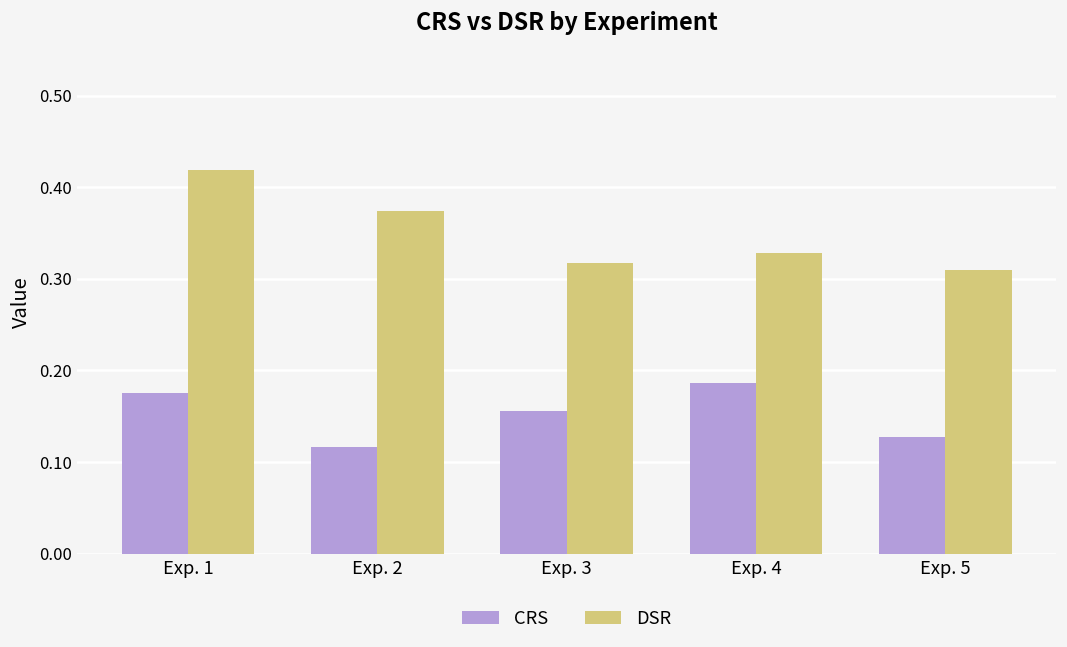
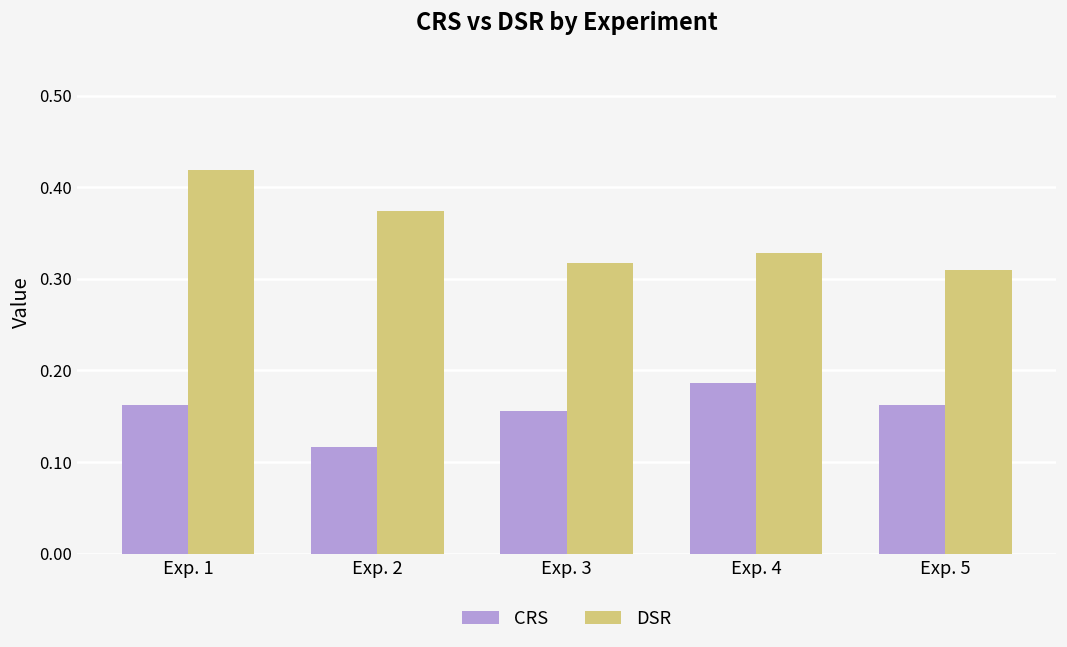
  {
    "CRS": {
-     "Exp. 1": 0.18,
+     "Exp. 1": 0.16,
      "Exp. 2": 0.12,
      "Exp. 3": 0.16,
      "Exp. 4": 0.19,
-     "Exp. 5": 0.13
+     "Exp. 5": 0.16
    },
    "DSR": {
      "Exp. 1": 0.42,
      "Exp. 2": 0.37,
      "Exp. 3": 0.32,
      "Exp. 4": 0.33,
      "Exp. 5": 0.31
    }
  }
